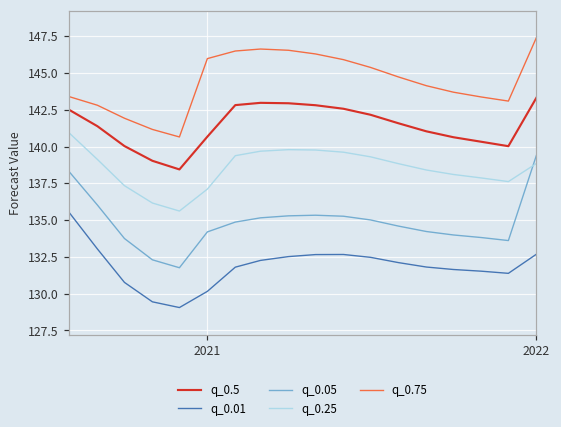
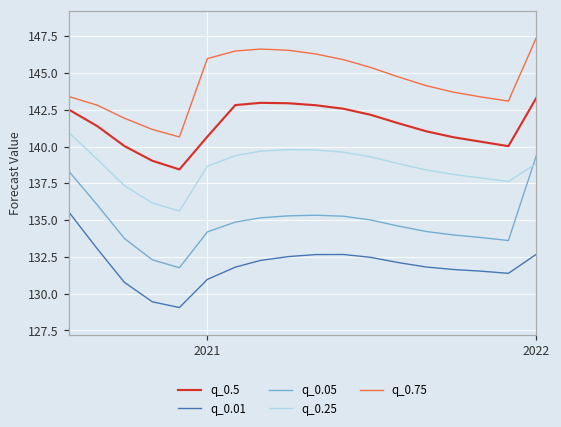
  {
    "q_0.5": {
      "2021": 140.7,
      "2022": 143.3
    },
    "q_0.01": {
-     "2021": 130.2,
+     "2021": 131.0,
      "2022": 132.7
    },
    "q_0.05": {
      "2021": 134.2,
      "2022": 139.4
    },
    "q_0.25": {
-     "2021": 137.1,
+     "2021": 138.7,
      "2022": 138.8
    },
    "q_0.75": {
      "2021": 146.0,
      "2022": 147.4
    }
  }
